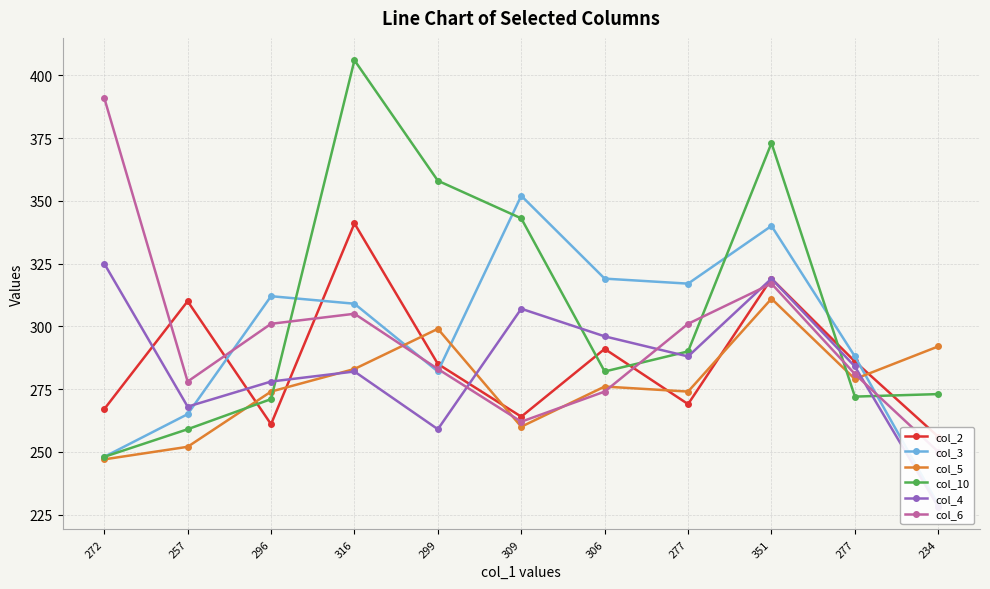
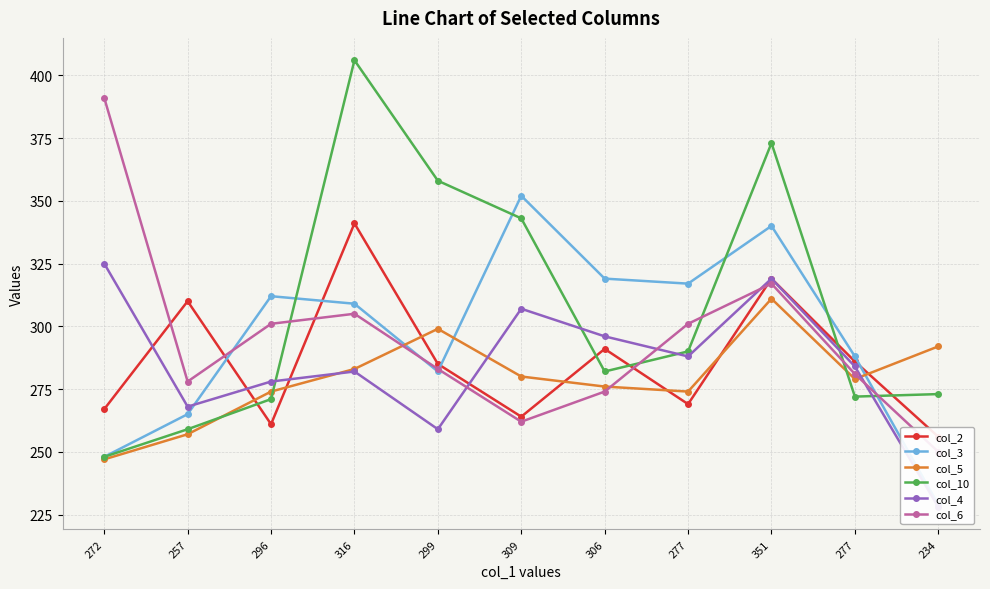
  {
    "col_2": {
      "272": 267,
      "257": 310,
      "296": 261,
      "316": 341,
      "299": 285,
      "309": 264,
      "306": 291
    },
    "col_3": {
      "257": 265,
      "296": 312,
      "316": 309,
      "309": 352,
      "306": 319,
      "351": 340
    },
    "col_5": {
      "272": 247,
-     "257": 252,
+     "257": 257,
      "296": 274,
      "299": 299,
-     "309": 260,
+     "309": 280,
      "306": 276,
      "351": 311,
      "234": 292
    },
    "col_10": {
      "257": 259,
      "296": 271,
      "316": 406,
      "299": 358,
      "309": 343,
      "306": 282,
      "351": 373,
      "234": 273
    }
  }
